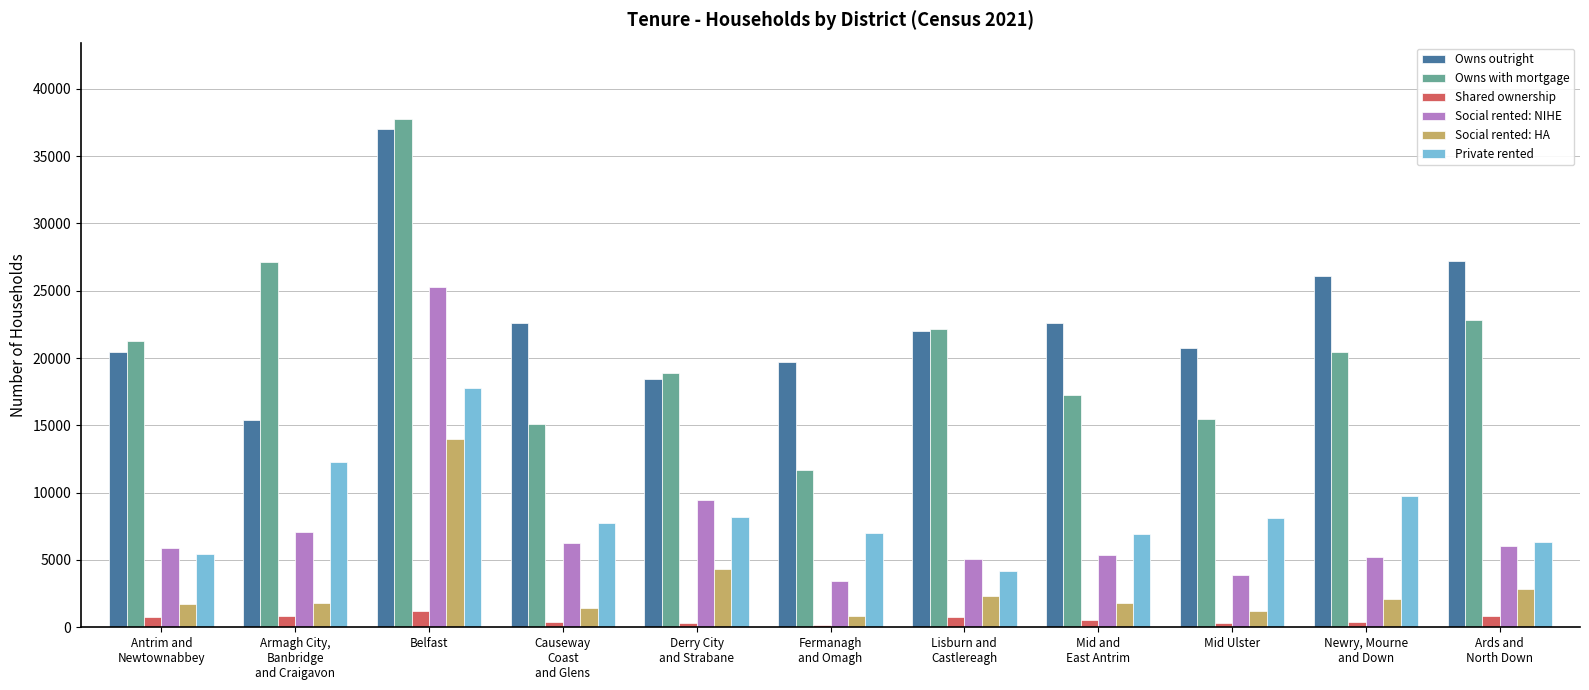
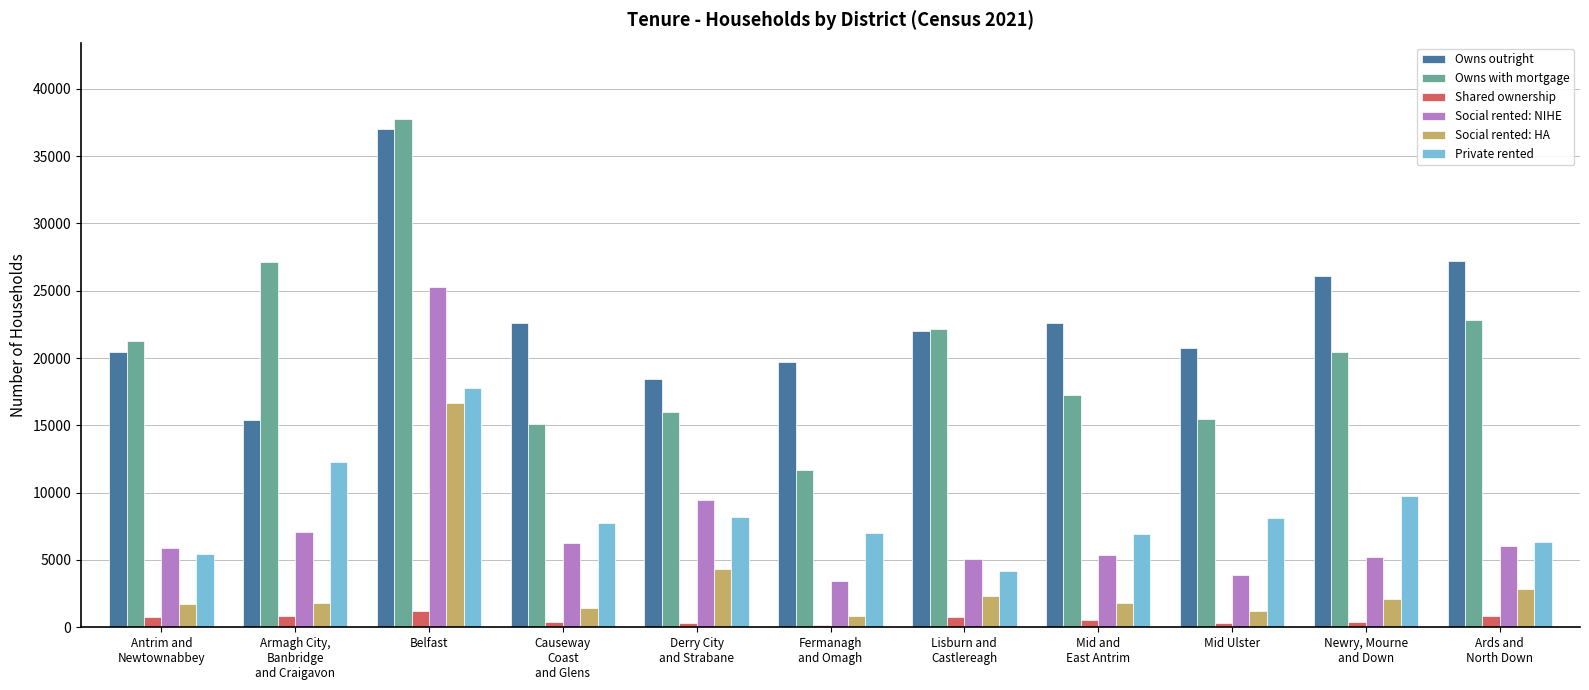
  {
    "Owns outright": {
      "Antrim and Newtownabbey": 20400,
      "Armagh City, Banbridge and Craigavon": 15400,
      "Belfast": 37000,
      "Causeway Coast and Glens": 22600,
      "Derry City and Strabane": 18400,
      "Fermanagh and Omagh": 19700,
      "Lisburn and Castlereagh": 22000,
      "Mid and East Antrim": 22600,
      "Mid Ulster": 20700,
      "Newry, Mourne and Down": 26100,
      "Ards and North Down": 27200
    },
    "Owns with mortgage": {
      "Antrim and Newtownabbey": 21300,
      "Armagh City, Banbridge and Craigavon": 27200,
      "Belfast": 37800,
      "Causeway Coast and Glens": 15100,
-     "Derry City and Strabane": 18900,
+     "Derry City and Strabane": 16000,
      "Fermanagh and Omagh": 11700,
      "Lisburn and Castlereagh": 22200,
      "Mid and East Antrim": 17300,
      "Mid Ulster": 15400,
      "Newry, Mourne and Down": 20400,
      "Ards and North Down": 22800
    },
    "Shared ownership": {
      "Antrim and Newtownabbey": 800,
      "Armagh City, Banbridge and Craigavon": 800,
      "Belfast": 1200,
      "Causeway Coast and Glens": 400,
      "Derry City and Strabane": 300,
      "Lisburn and Castlereagh": 800,
      "Mid and East Antrim": 500,
      "Mid Ulster": 300,
      "Newry, Mourne and Down": 400,
      "Ards and North Down": 900
    },
    "Social rented: NIHE": {
      "Antrim and Newtownabbey": 5900,
      "Armagh City, Banbridge and Craigavon": 7100,
      "Belfast": 25300,
      "Causeway Coast and Glens": 6300,
      "Derry City and Strabane": 9500,
      "Fermanagh and Omagh": 3500,
      "Lisburn and Castlereagh": 5100,
      "Mid and East Antrim": 5400,
      "Mid Ulster": 3900,
      "Newry, Mourne and Down": 5200,
      "Ards and North Down": 6000
    },
    "Social rented: HA": {
      "Antrim and Newtownabbey": 1700,
      "Armagh City, Banbridge and Craigavon": 1800,
-     "Belfast": 14000,
+     "Belfast": 16600,
      "Causeway Coast and Glens": 1500,
      "Derry City and Strabane": 4400,
      "Fermanagh and Omagh": 900,
      "Lisburn and Castlereagh": 2300,
      "Mid and East Antrim": 1800,
      "Mid Ulster": 1200,
      "Newry, Mourne and Down": 2100,
      "Ards and North Down": 2800
    },
    "Private rented": {
      "Antrim and Newtownabbey": 5400,
      "Armagh City, Banbridge and Craigavon": 12300,
      "Belfast": 17800,
      "Causeway Coast and Glens": 7700,
      "Derry City and Strabane": 8200,
      "Fermanagh and Omagh": 7000,
      "Lisburn and Castlereagh": 4200,
      "Mid and East Antrim": 6900,
      "Mid Ulster": 8100,
      "Newry, Mourne and Down": 9700,
      "Ards and North Down": 6300
    }
  }
